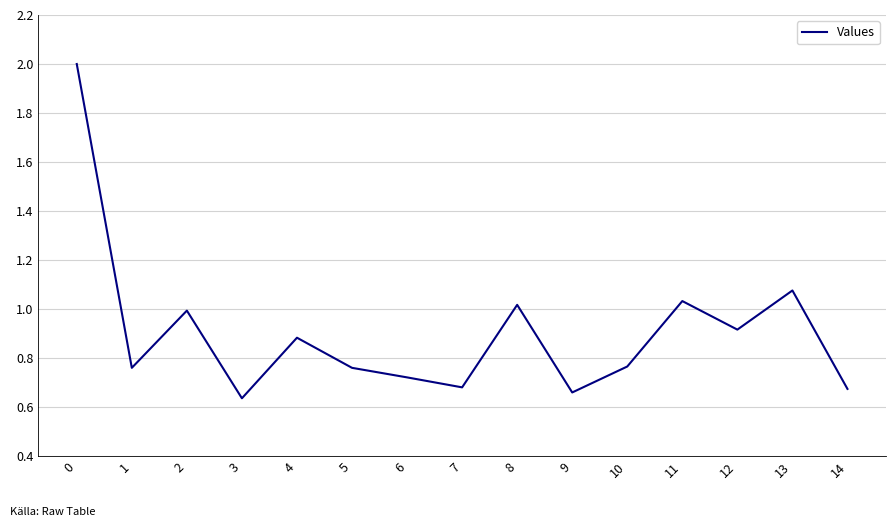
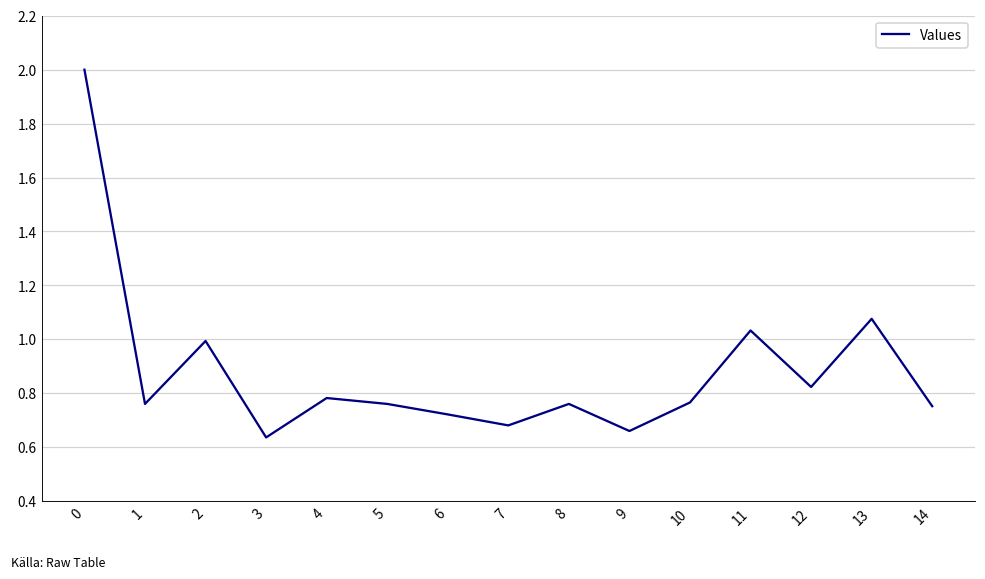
  {
    "0": 2.00,
    "1": 0.76,
    "2": 0.99,
    "3": 0.64,
-   "4": 0.88,
+   "4": 0.78,
    "5": 0.76,
    "6": 0.72,
    "7": 0.68,
-   "8": 1.02,
+   "8": 0.76,
    "9": 0.66,
    "10": 0.77,
    "11": 1.03,
-   "12": 0.92,
+   "12": 0.82,
    "13": 1.08,
-   "14": 0.67
+   "14": 0.75
  }
